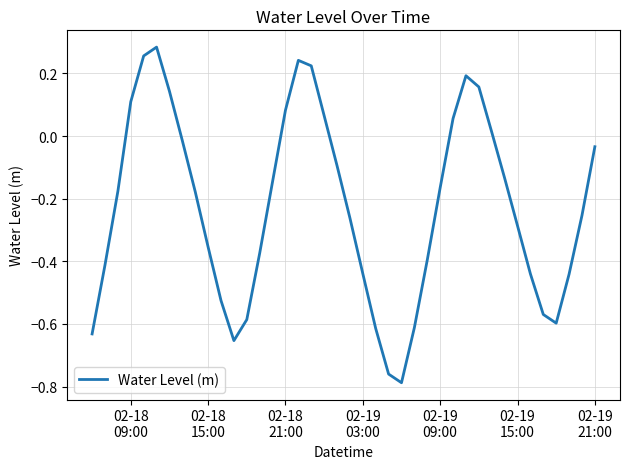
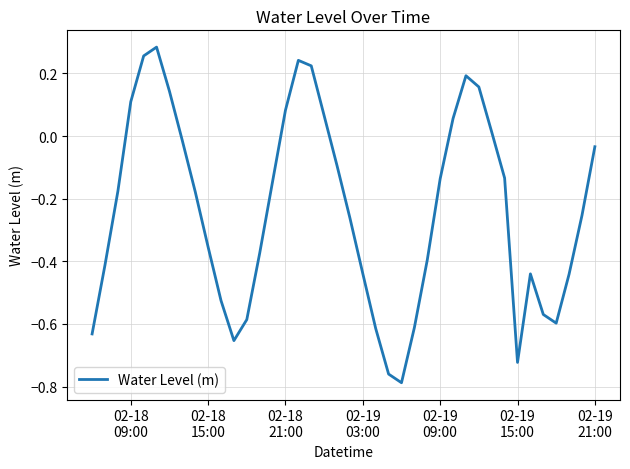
  {
    "02-18 09:00": 0.11,
    "02-18 15:00": -0.35,
    "02-18 21:00": 0.08,
    "02-19 03:00": -0.44,
-   "02-19 09:00": -0.17,
-   "02-19 15:00": -0.29,
+   "02-19 09:00": -0.14,
+   "02-19 15:00": -0.72,
    "02-19 21:00": -0.03
  }
